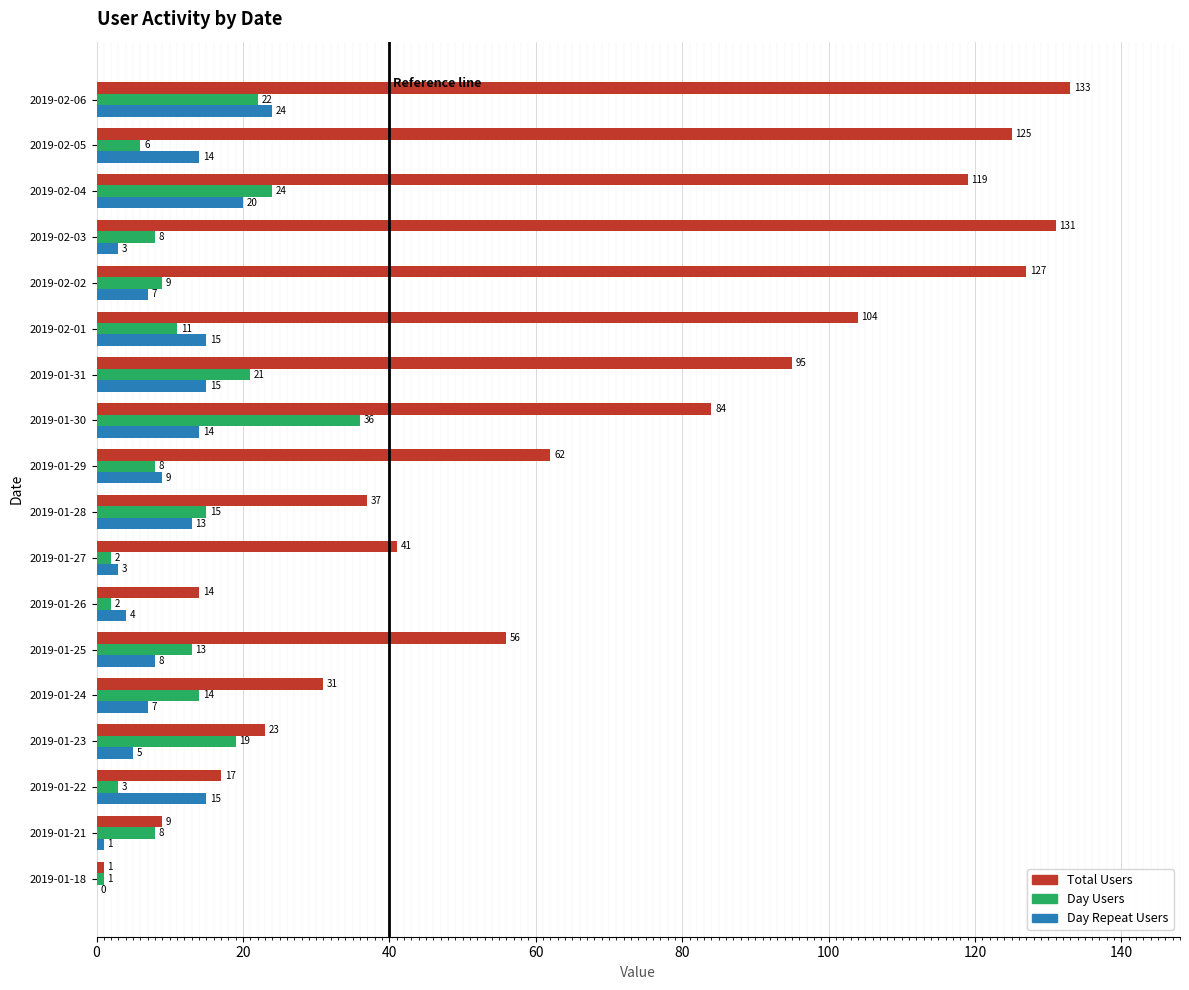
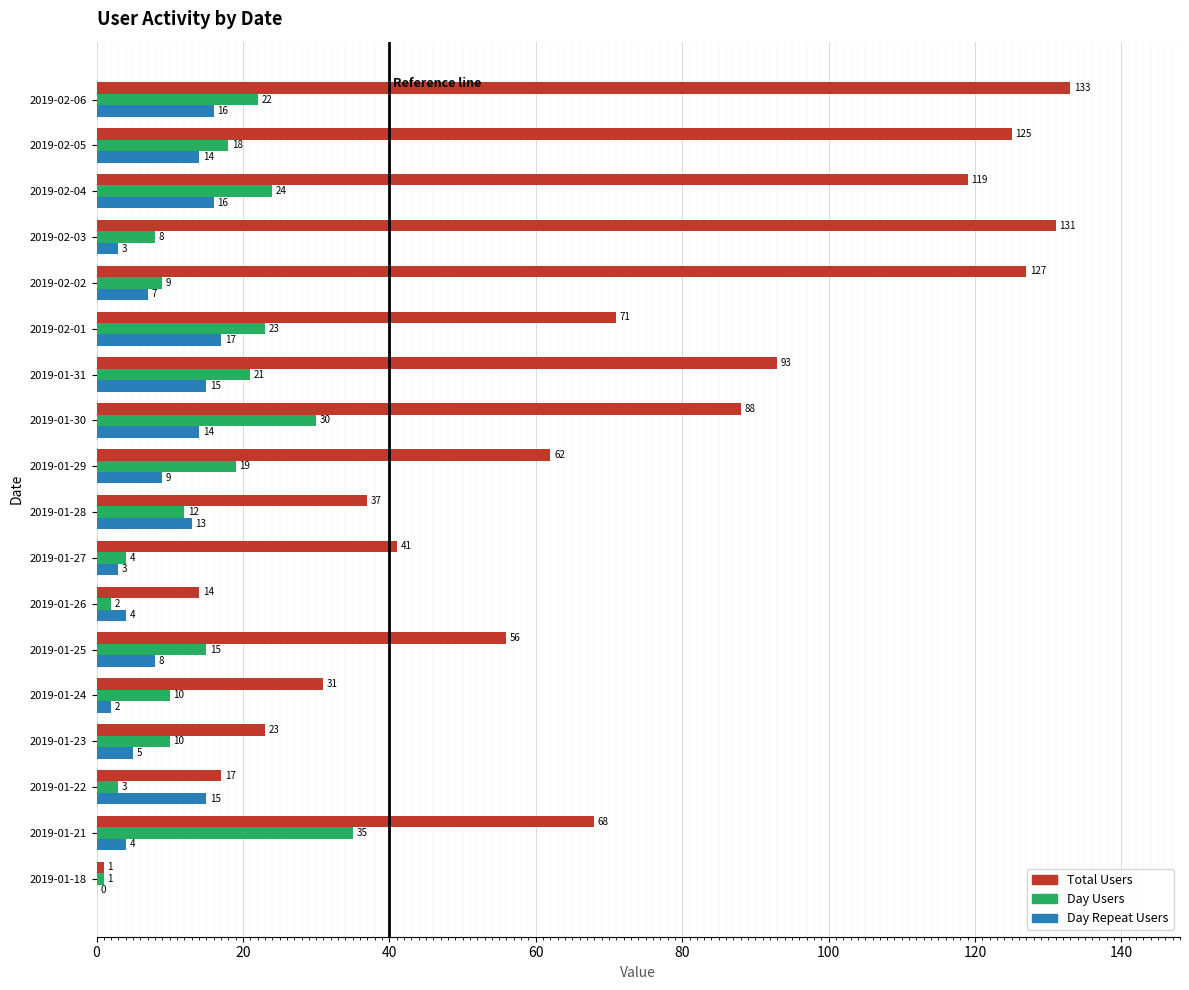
  {
    "Total Users": {
      "2019-02-06": 133,
      "2019-02-05": 125,
      "2019-02-04": 119,
      "2019-02-03": 131,
      "2019-02-02": 127,
-     "2019-02-01": 104,
-     "2019-01-31": 95,
-     "2019-01-30": 84,
+     "2019-02-01": 71,
+     "2019-01-31": 93,
+     "2019-01-30": 88,
      "2019-01-29": 62,
      "2019-01-28": 37,
      "2019-01-27": 41,
      "2019-01-26": 14,
      "2019-01-25": 56,
      "2019-01-24": 31,
      "2019-01-23": 23,
      "2019-01-22": 17,
-     "2019-01-21": 9,
+     "2019-01-21": 68,
      "2019-01-18": 1
    },
    "Day Users": {
      "2019-02-06": 22,
-     "2019-02-05": 6,
+     "2019-02-05": 18,
      "2019-02-04": 24,
      "2019-02-03": 8,
      "2019-02-02": 9,
-     "2019-02-01": 11,
+     "2019-02-01": 23,
      "2019-01-31": 21,
-     "2019-01-30": 36,
-     "2019-01-29": 8,
-     "2019-01-28": 15,
-     "2019-01-27": 2,
+     "2019-01-30": 30,
+     "2019-01-29": 19,
+     "2019-01-28": 12,
+     "2019-01-27": 4,
      "2019-01-26": 2,
-     "2019-01-25": 13,
-     "2019-01-24": 14,
-     "2019-01-23": 19,
+     "2019-01-25": 15,
+     "2019-01-24": 10,
+     "2019-01-23": 10,
      "2019-01-22": 3,
-     "2019-01-21": 8,
+     "2019-01-21": 35,
      "2019-01-18": 1
    },
    "Day Repeat Users": {
-     "2019-02-06": 24,
+     "2019-02-06": 16,
      "2019-02-05": 14,
-     "2019-02-04": 20,
+     "2019-02-04": 16,
      "2019-02-03": 3,
      "2019-02-02": 7,
-     "2019-02-01": 15,
+     "2019-02-01": 17,
      "2019-01-31": 15,
      "2019-01-30": 14,
      "2019-01-29": 9,
      "2019-01-28": 13,
      "2019-01-27": 3,
      "2019-01-26": 4,
      "2019-01-25": 8,
-     "2019-01-24": 7,
+     "2019-01-24": 2,
      "2019-01-23": 5,
      "2019-01-22": 15,
-     "2019-01-21": 1,
+     "2019-01-21": 4,
      "2019-01-18": 0
    }
  }
